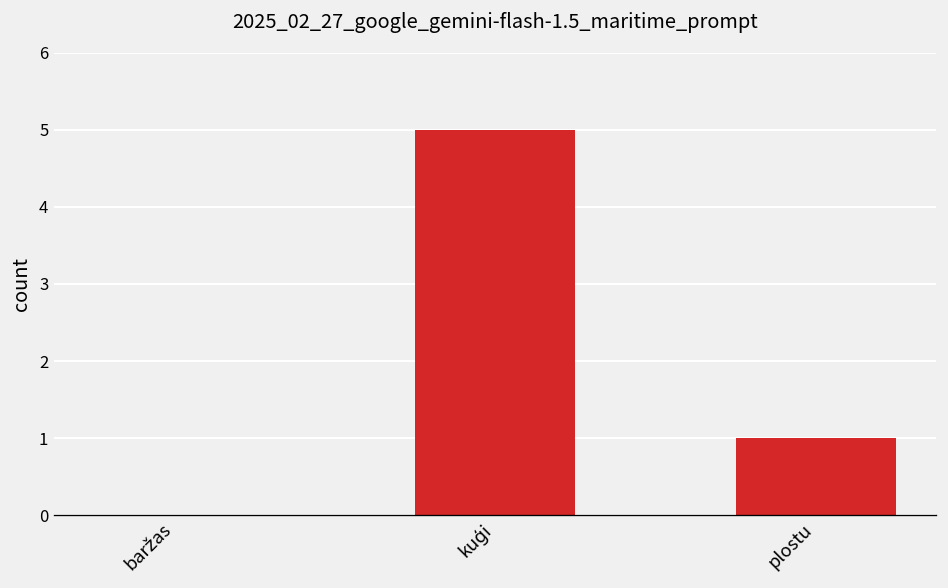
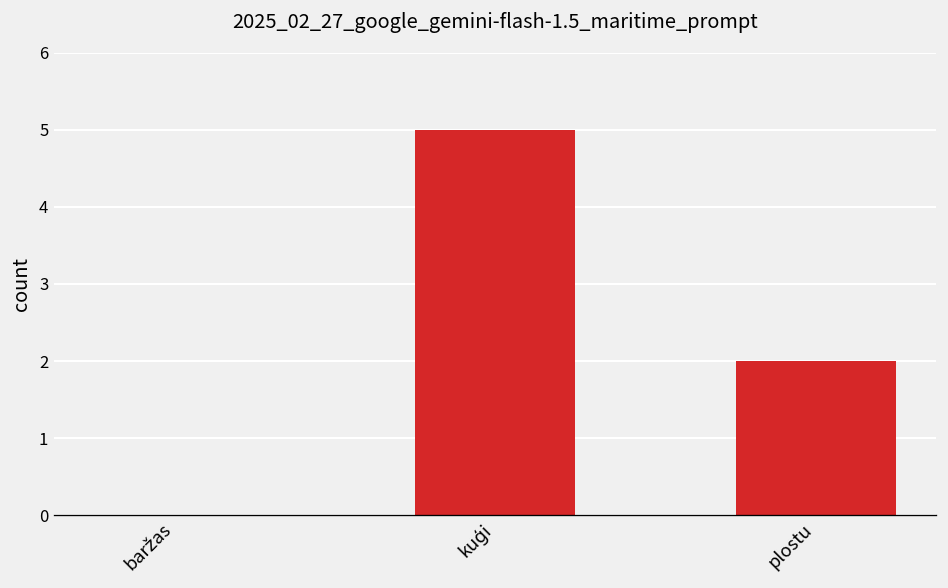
  {
    "baržas": 0,
    "kuģi": 5,
-   "plostu": 1
+   "plostu": 2
  }
